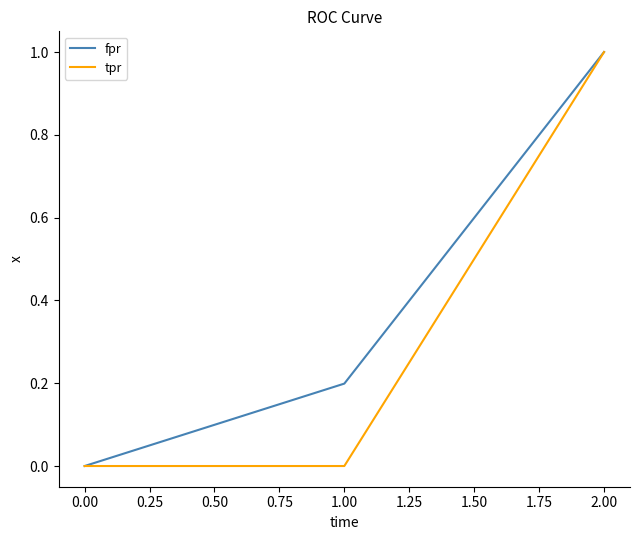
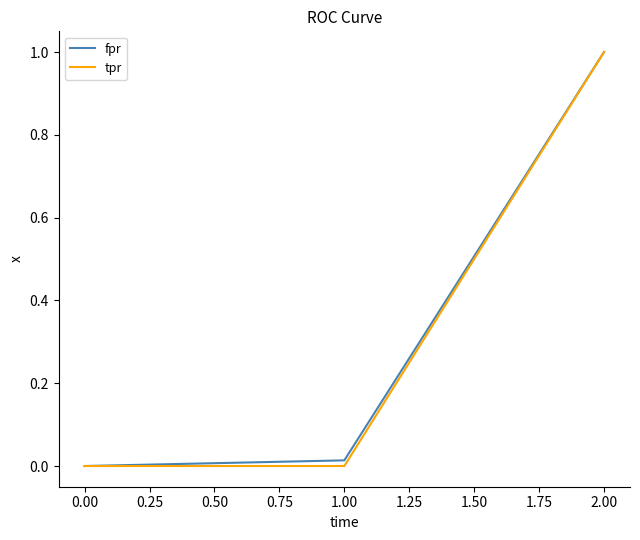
  {
    "fpr": {
-     "1.00": 0.20
+     "1.00": 0.01
    },
    "tpr": {
      "1.00": 0.00
    }
  }
